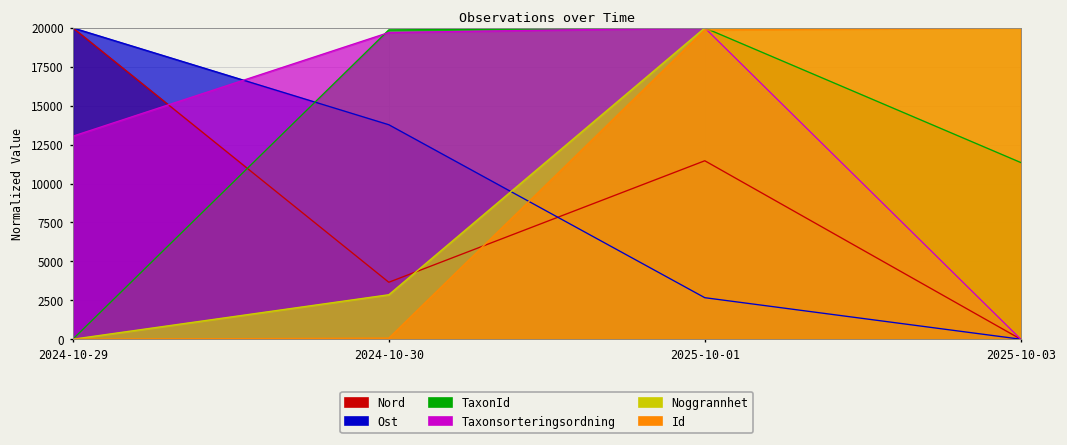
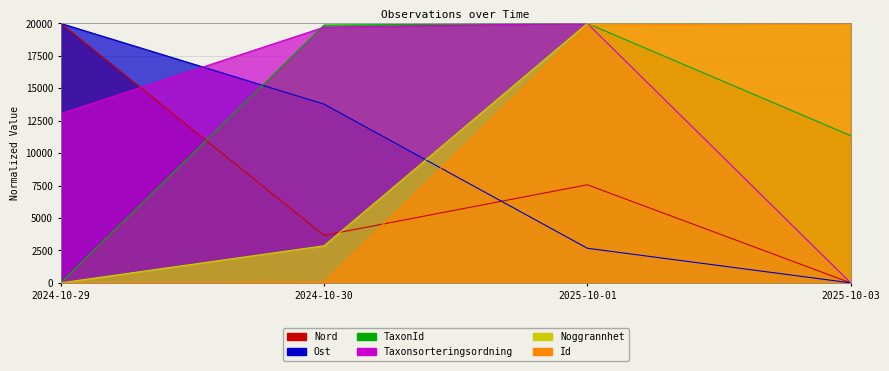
  {
    "Nord": {
      "2024-10-30": 3700,
-     "2025-10-01": 11500
+     "2025-10-01": 7600
    },
    "Ost": {
      "2024-10-30": 13800,
      "2025-10-01": 2700
    },
    "TaxonId": {
      "2025-10-03": 11300
    },
    "Taxonsorteringsordning": {
      "2024-10-29": 13000
    },
    "Noggrannhet": {
      "2024-10-30": 2900
    },
    "Id": {
      "2024-10-30": 100
    }
  }
